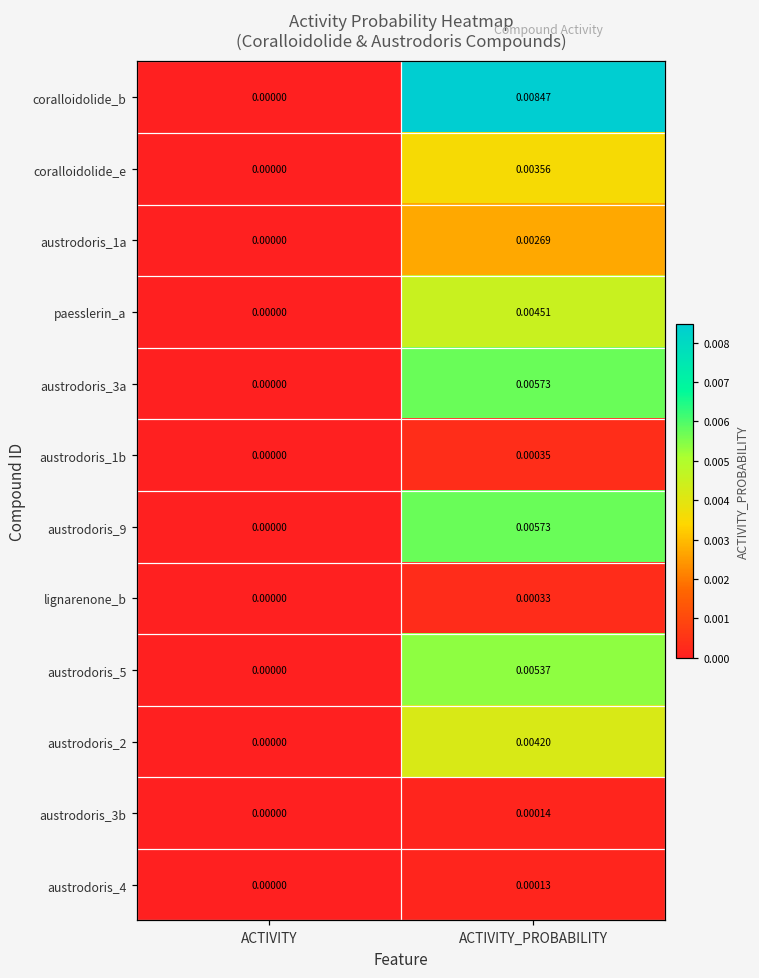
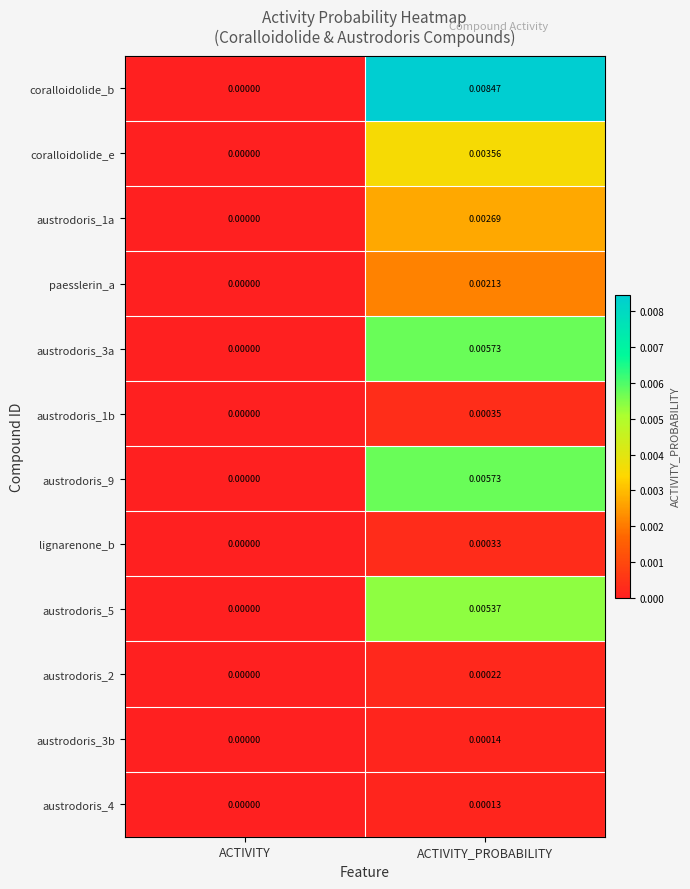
  {
    "coralloidolide_b": {
      "ACTIVITY": 0.00000,
      "ACTIVITY_PROBABILITY": 0.00847
    },
    "coralloidolide_e": {
      "ACTIVITY": 0.00000,
      "ACTIVITY_PROBABILITY": 0.00356
    },
    "austrodoris_1a": {
      "ACTIVITY": 0.00000,
      "ACTIVITY_PROBABILITY": 0.00269
    },
    "paesslerin_a": {
      "ACTIVITY": 0.00000,
-     "ACTIVITY_PROBABILITY": 0.00451
+     "ACTIVITY_PROBABILITY": 0.00213
    },
    "austrodoris_3a": {
      "ACTIVITY": 0.00000,
      "ACTIVITY_PROBABILITY": 0.00573
    },
    "austrodoris_1b": {
      "ACTIVITY": 0.00000,
      "ACTIVITY_PROBABILITY": 0.00035
    },
    "austrodoris_9": {
      "ACTIVITY": 0.00000,
      "ACTIVITY_PROBABILITY": 0.00573
    },
    "lignarenone_b": {
      "ACTIVITY": 0.00000,
      "ACTIVITY_PROBABILITY": 0.00033
    },
    "austrodoris_5": {
      "ACTIVITY": 0.00000,
      "ACTIVITY_PROBABILITY": 0.00537
    },
    "austrodoris_2": {
      "ACTIVITY": 0.00000,
-     "ACTIVITY_PROBABILITY": 0.00420
+     "ACTIVITY_PROBABILITY": 0.00022
    },
    "austrodoris_3b": {
      "ACTIVITY": 0.00000,
      "ACTIVITY_PROBABILITY": 0.00014
    },
    "austrodoris_4": {
      "ACTIVITY": 0.00000,
      "ACTIVITY_PROBABILITY": 0.00013
    }
  }
